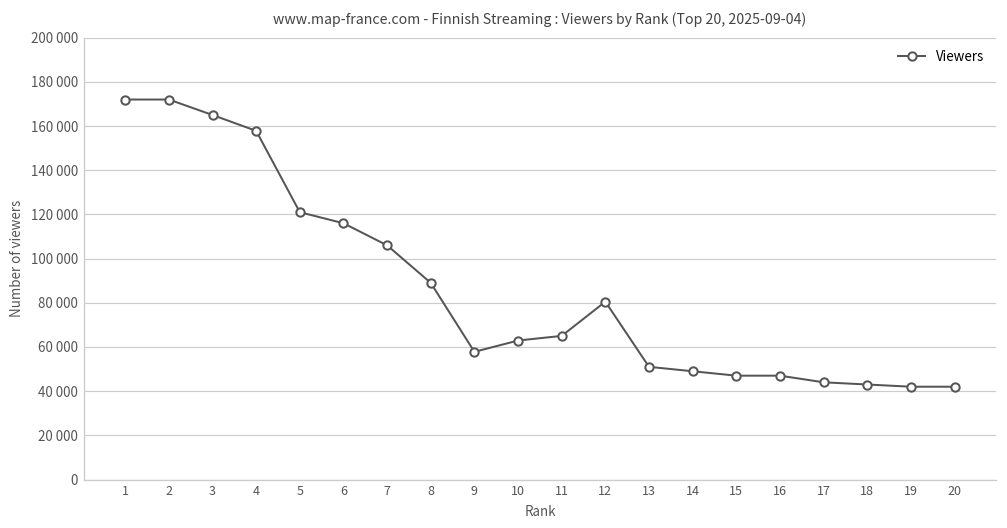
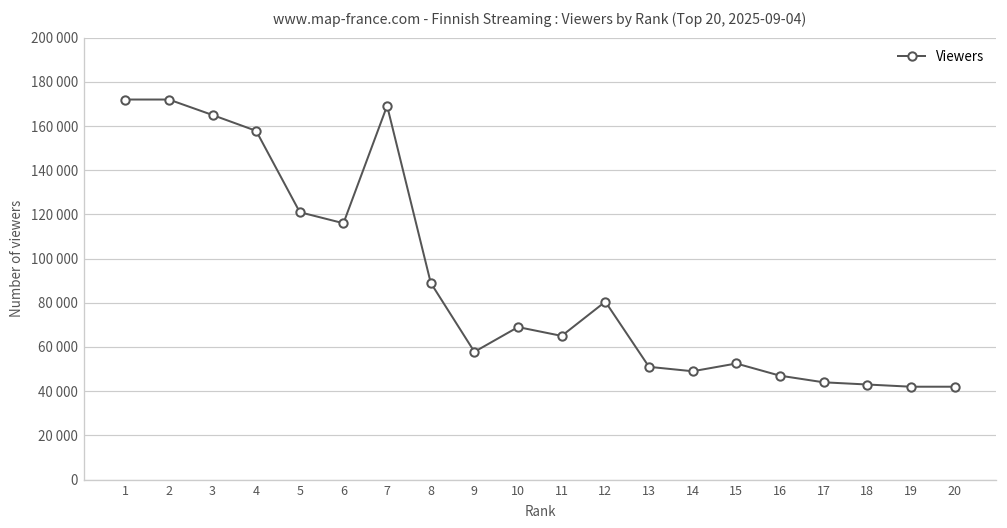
  {
    "1": 172000,
    "2": 172000,
    "3": 165000,
    "4": 158000,
    "5": 121000,
    "6": 116000,
-   "7": 106000,
+   "7": 169000,
    "8": 89000,
    "9": 58000,
-   "10": 63000,
+   "10": 69000,
    "11": 65000,
    "12": 80000,
    "13": 51000,
    "14": 49000,
-   "15": 47000,
+   "15": 53000,
    "16": 47000,
    "17": 44000,
    "18": 43000,
    "19": 42000,
    "20": 42000
  }
